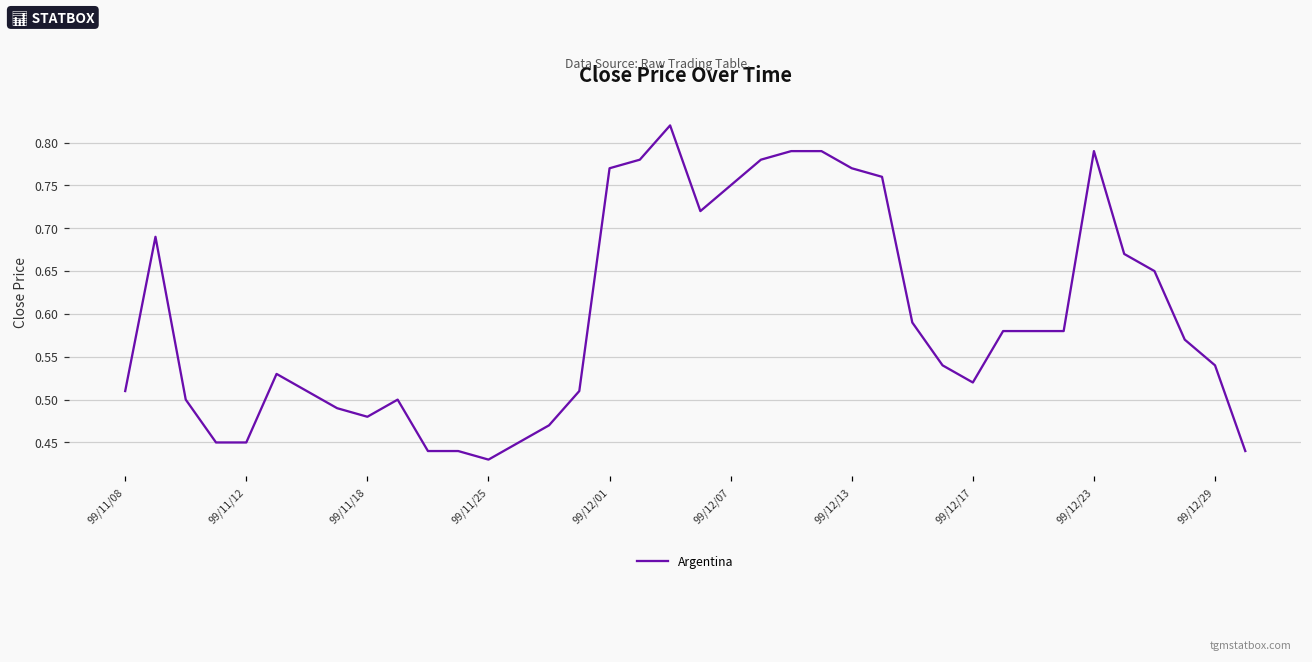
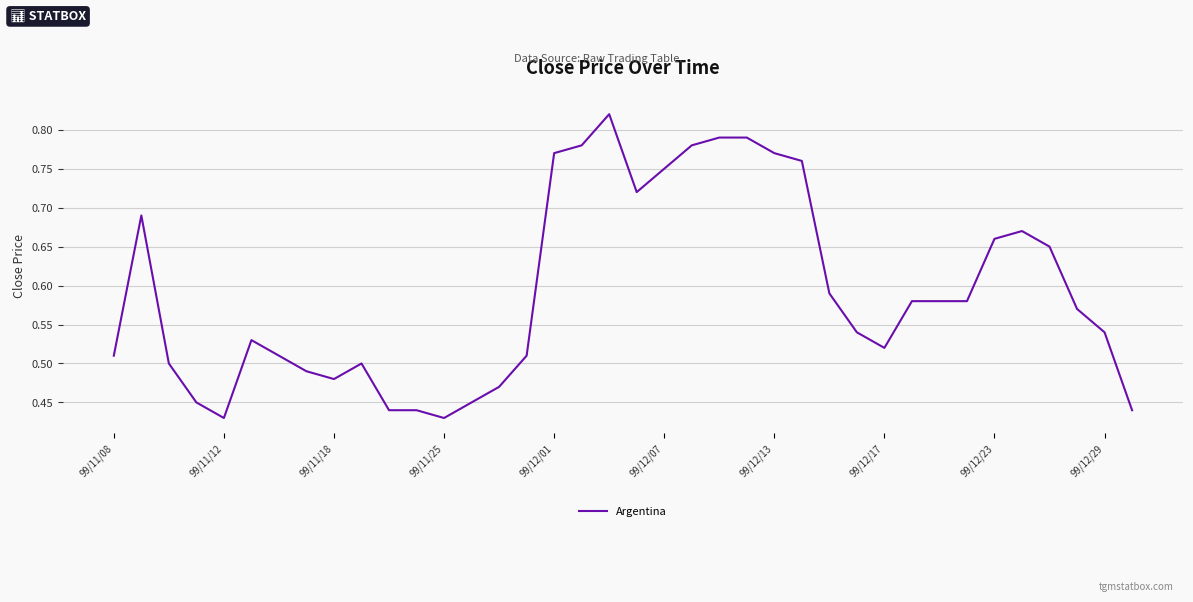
  {
    "99/11/08": 0.51,
-   "99/11/12": 0.45,
+   "99/11/12": 0.43,
    "99/11/18": 0.48,
    "99/11/25": 0.43,
    "99/12/01": 0.77,
    "99/12/07": 0.75,
    "99/12/13": 0.77,
    "99/12/17": 0.52,
-   "99/12/23": 0.79,
+   "99/12/23": 0.66,
    "99/12/29": 0.54
  }
